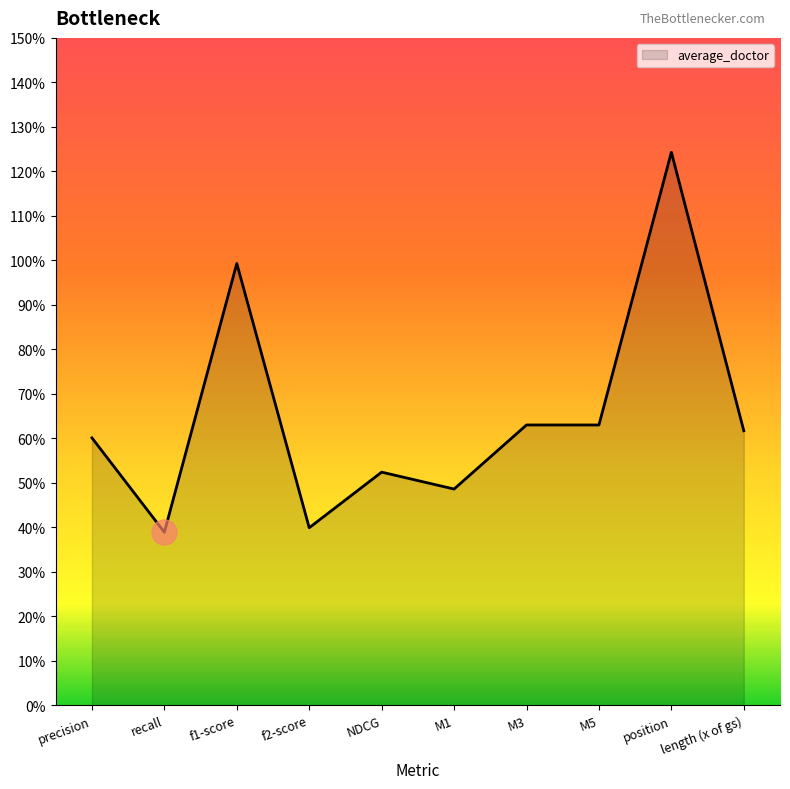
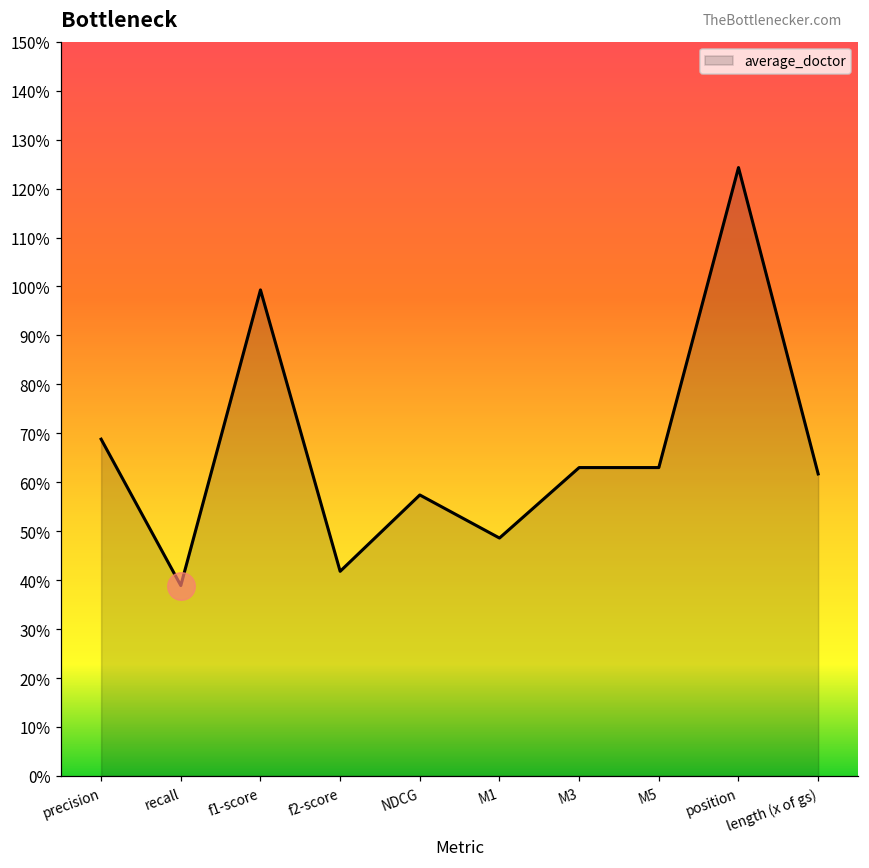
  {
    "average_doctor": {
-     "precision": "60%",
+     "precision": "69%",
      "f1-score": "99%",
-     "f2-score": "40%",
-     "NDCG": "52%",
+     "f2-score": "42%",
+     "NDCG": "57%",
      "M1": "49%",
      "M3": "63%",
      "M5": "63%",
      "position": "124%",
      "length (x of gs)": "62%"
    }
  }
